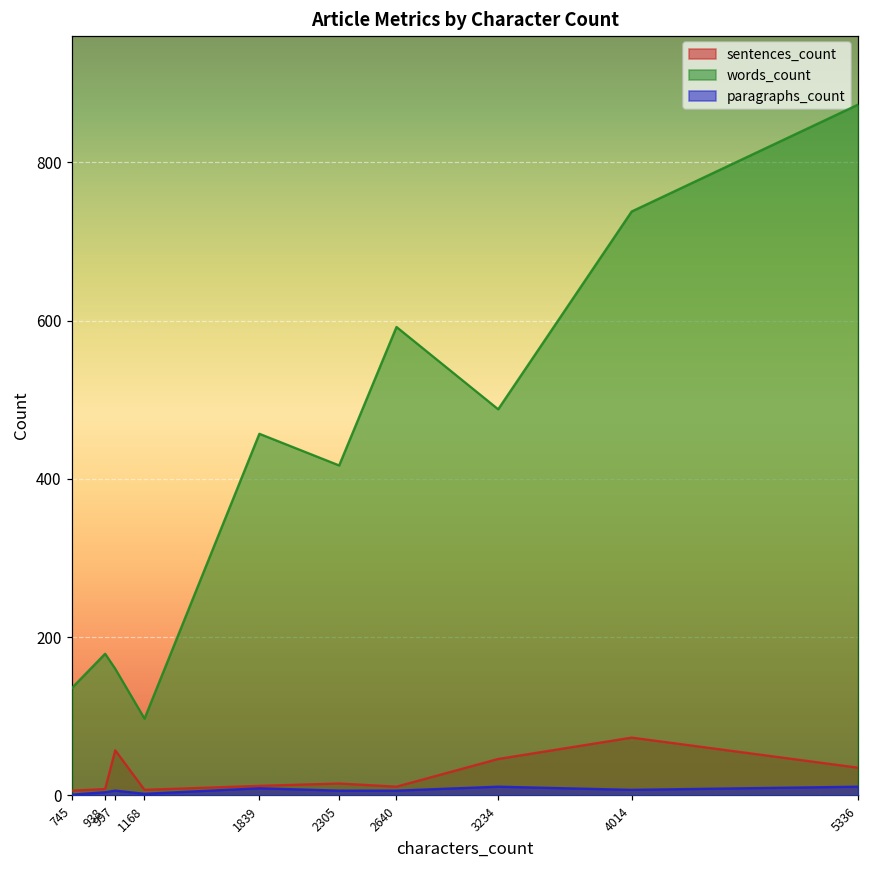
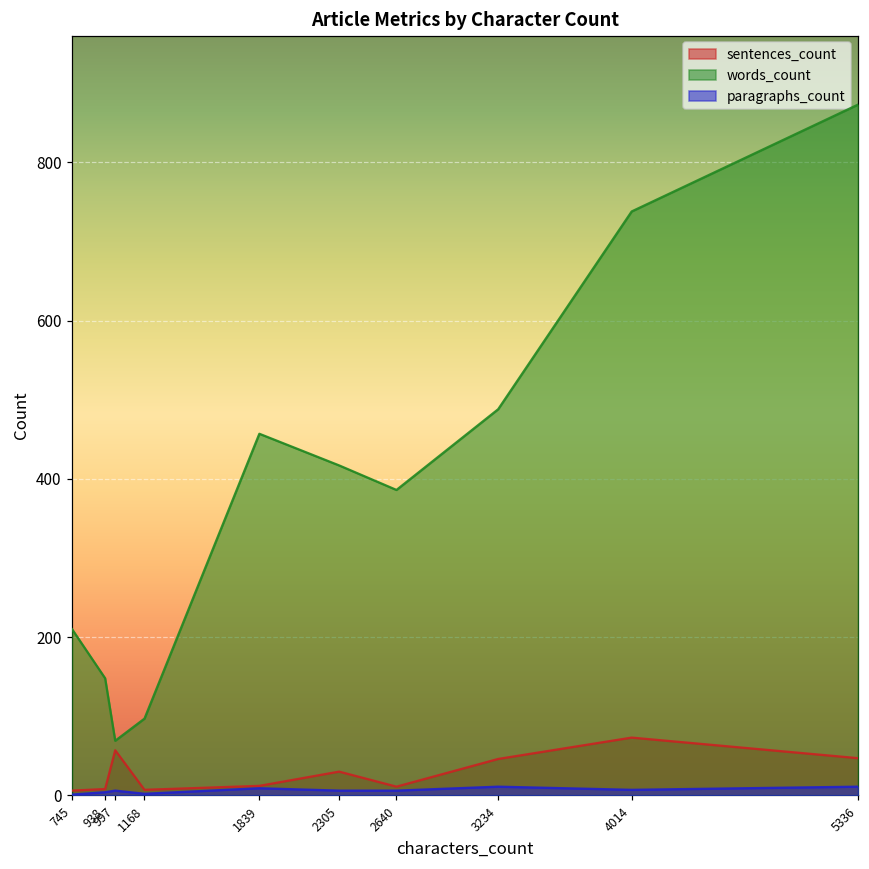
  {
    "sentences_count": {
      "745": 10,
      "938": 10,
      "997": 60,
      "1168": 10,
-     "2305": 20,
+     "2305": 30,
      "2640": 10,
      "3234": 50,
      "4014": 70,
-     "5336": 40
+     "5336": 50
    },
    "words_count": {
-     "745": 140,
-     "938": 180,
-     "997": 160,
+     "745": 210,
+     "938": 150,
+     "997": 70,
      "1168": 100,
      "1839": 460,
      "2305": 420,
-     "2640": 590,
+     "2640": 390,
      "3234": 490,
      "4014": 740,
      "5336": 870
    },
    "paragraphs_count": {
      "745": 0,
      "938": 0,
      "997": 10,
      "1168": 0,
      "2305": 10,
      "2640": 10,
      "3234": 10,
      "4014": 10,
      "5336": 10
    }
  }
